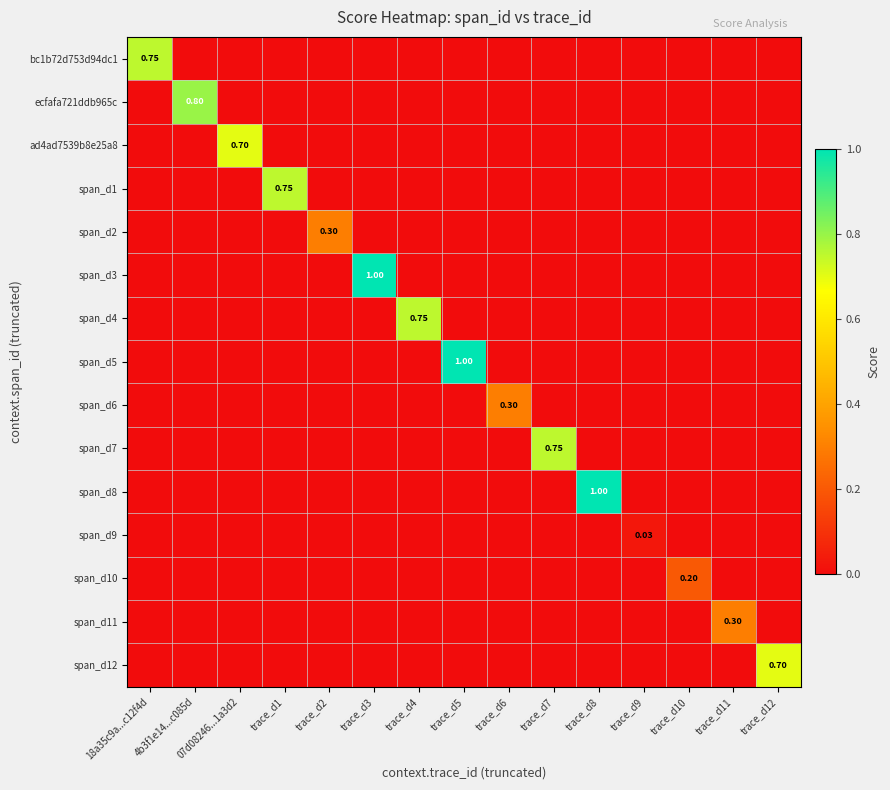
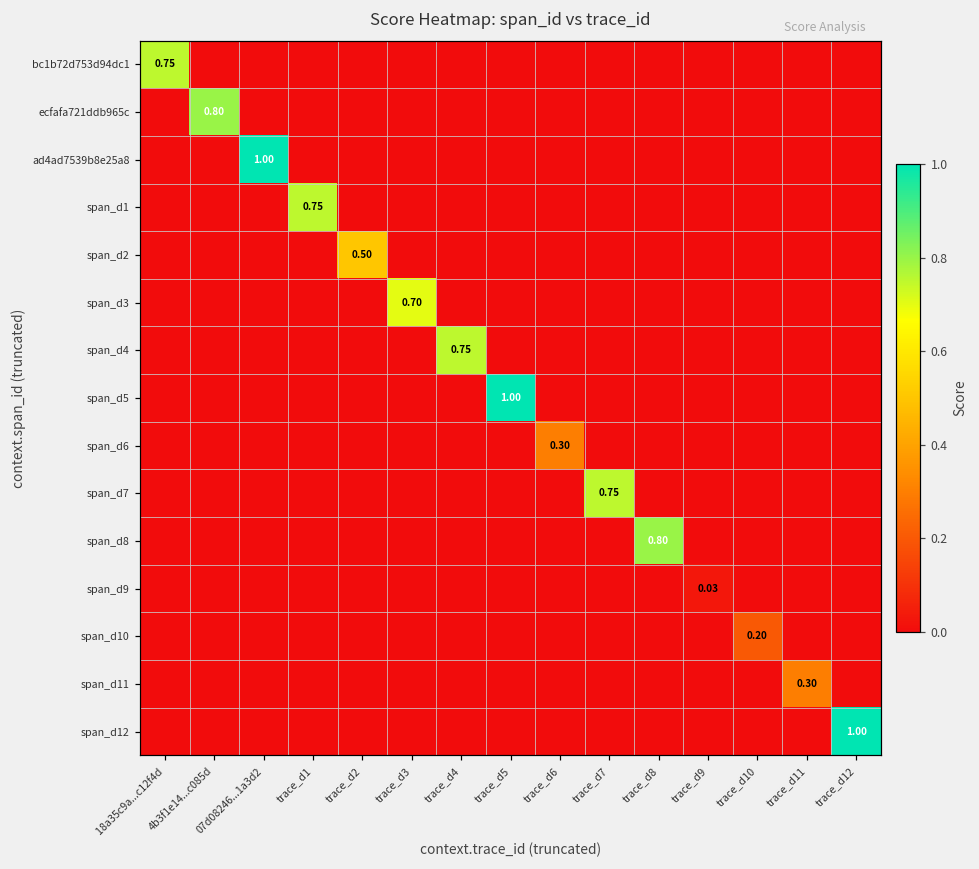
  {
    "bc1b72d753d94dc1": {
      "18a35c9a...c12f4d": 0.75
    },
    "ecfafa721ddb965c": {
      "4b3f1e14...c085d": 0.80
    },
    "ad4ad7539b8e25a8": {
-     "07d08246...1a3d2": 0.70
+     "07d08246...1a3d2": 1.00
    },
    "span_d1": {
      "trace_d1": 0.75
    },
    "span_d2": {
-     "trace_d2": 0.30
+     "trace_d2": 0.50
    },
    "span_d3": {
-     "trace_d3": 1.00
+     "trace_d3": 0.70
    },
    "span_d4": {
      "trace_d4": 0.75
    },
    "span_d5": {
      "trace_d5": 1.00
    },
    "span_d6": {
      "trace_d6": 0.30
    },
    "span_d7": {
      "trace_d7": 0.75
    },
    "span_d8": {
-     "trace_d8": 1.00
+     "trace_d8": 0.80
    },
    "span_d9": {
      "trace_d9": 0.03
    },
    "span_d10": {
      "trace_d10": 0.20
    },
    "span_d11": {
      "trace_d11": 0.30
    },
    "span_d12": {
-     "trace_d12": 0.70
+     "trace_d12": 1.00
    }
  }
